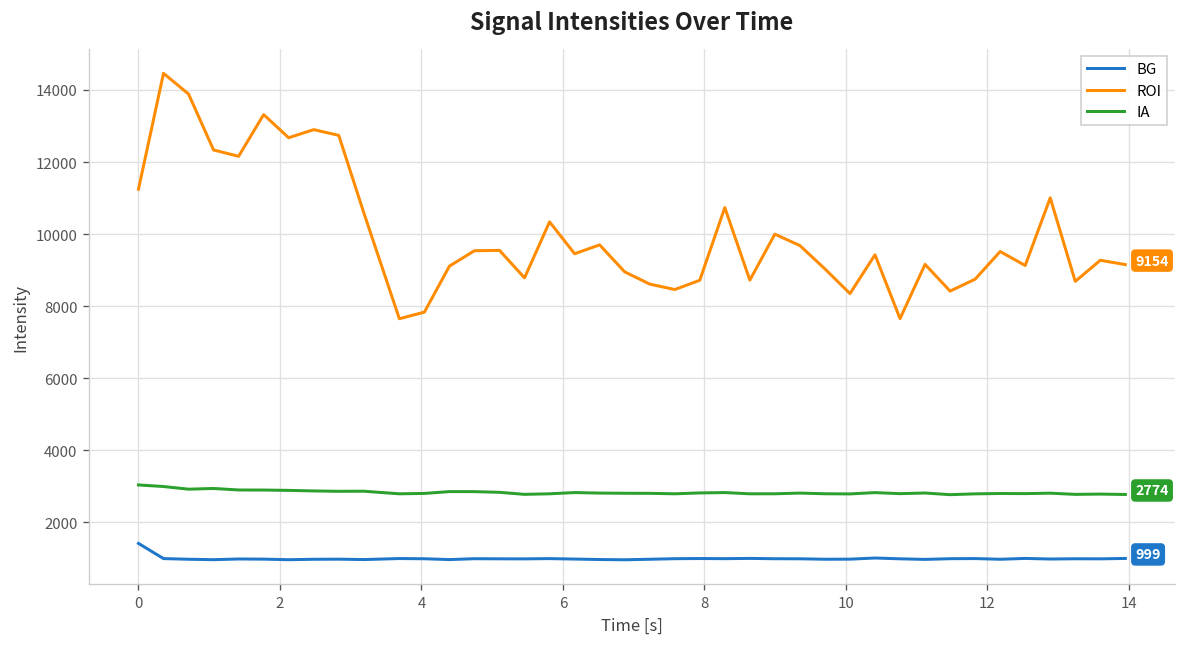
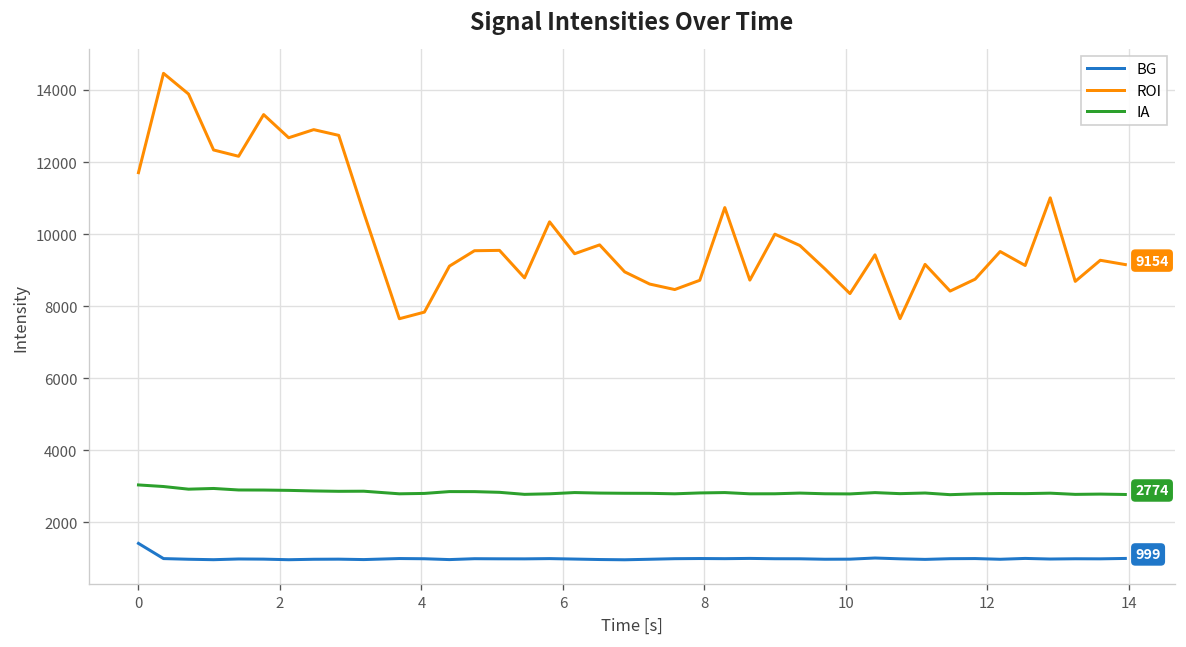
  {
    "BG": {
      "0": 1400
    },
    "ROI": {
-     "0": 11200
+     "0": 11700
    },
    "IA": {
      "0": 3000
    }
  }
